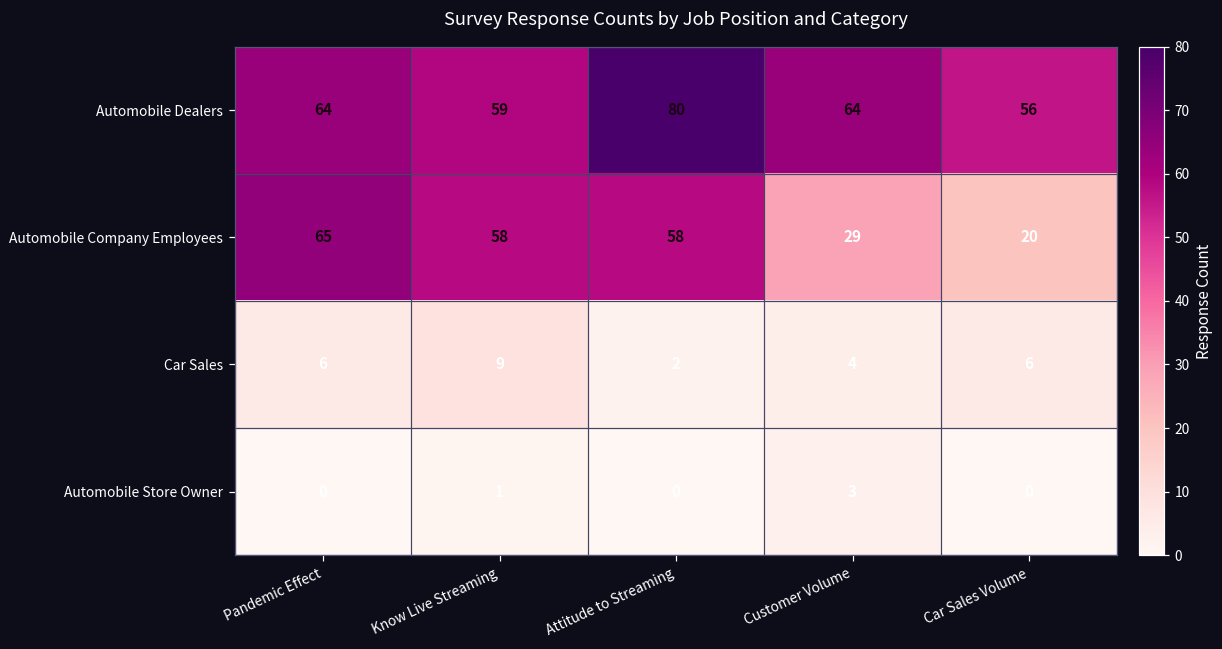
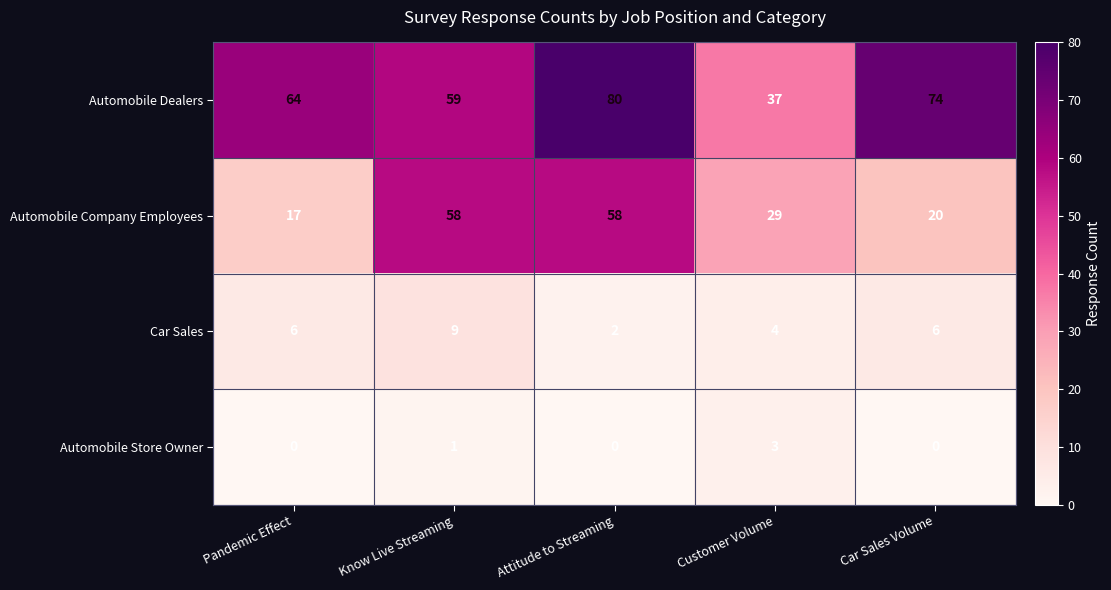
  {
    "Automobile Dealers": {
      "Pandemic Effect": 64,
      "Know Live Streaming": 59,
      "Attitude to Streaming": 80,
-     "Customer Volume": 64,
-     "Car Sales Volume": 56
+     "Customer Volume": 37,
+     "Car Sales Volume": 74
    },
    "Automobile Company Employees": {
-     "Pandemic Effect": 65,
+     "Pandemic Effect": 17,
      "Know Live Streaming": 58,
      "Attitude to Streaming": 58,
      "Customer Volume": 29,
      "Car Sales Volume": 20
    }
  }
